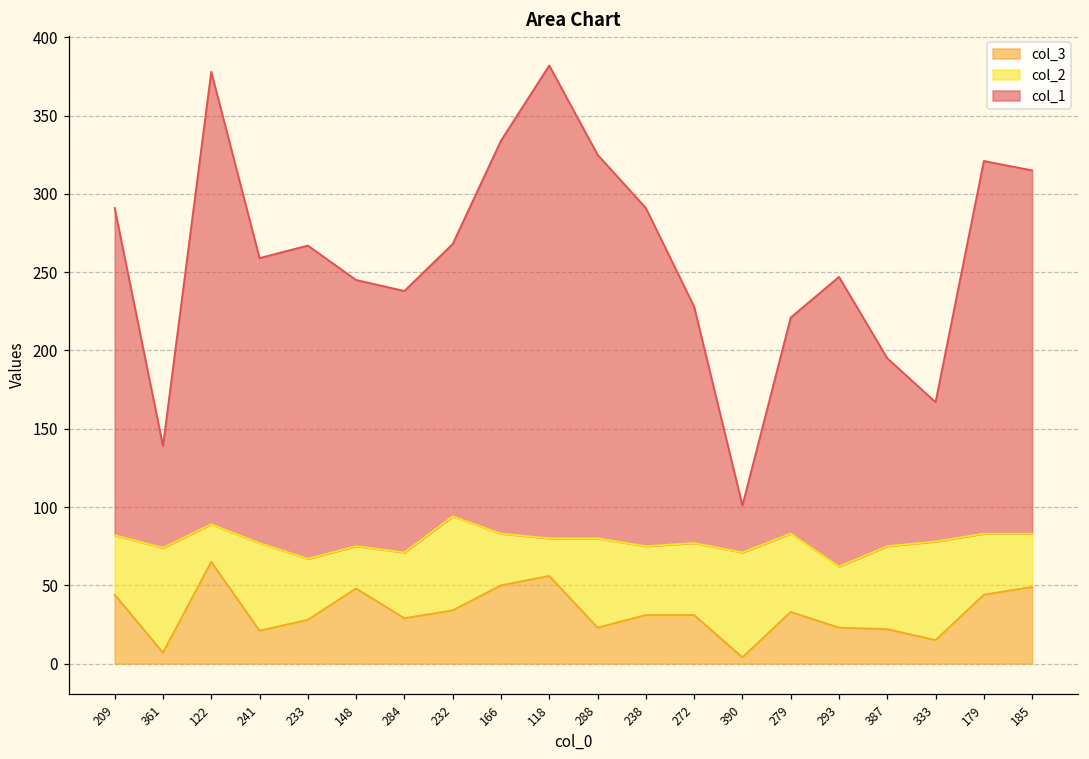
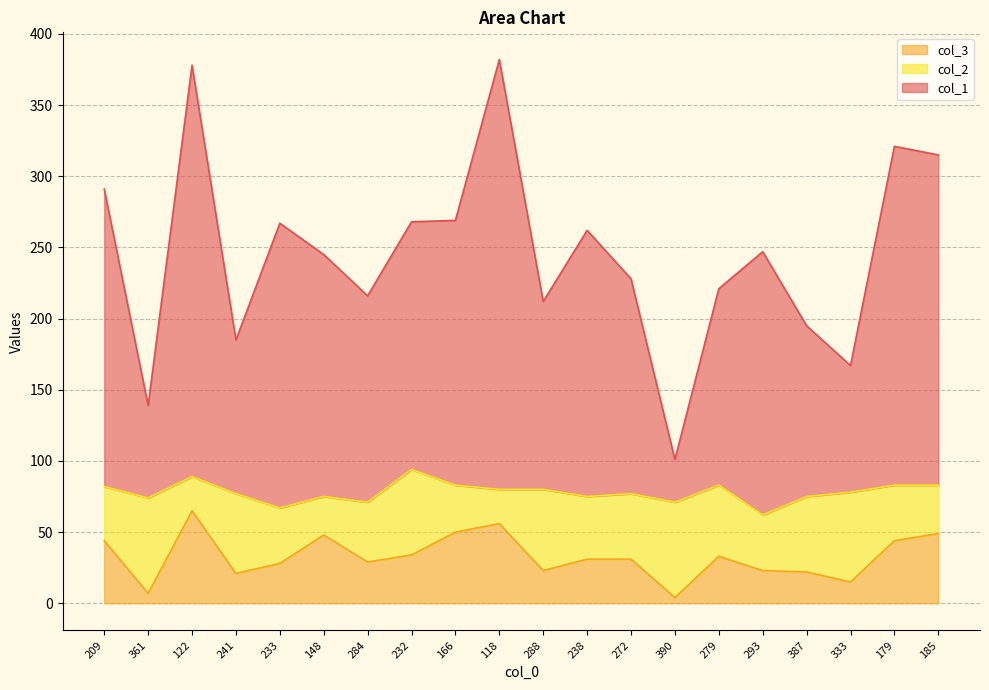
  {
    "col_1": {
      "209": 209,
      "361": 65,
      "122": 289,
-     "241": 182,
+     "241": 108,
      "233": 200,
      "148": 170,
-     "284": 167,
+     "284": 145,
      "232": 174,
-     "166": 251,
+     "166": 186,
      "118": 302,
-     "288": 245,
-     "238": 216,
+     "288": 132,
+     "238": 187,
      "272": 151,
      "390": 30,
      "279": 138,
      "293": 185,
      "387": 120,
      "333": 89,
      "179": 238,
      "185": 232
    }
  }
